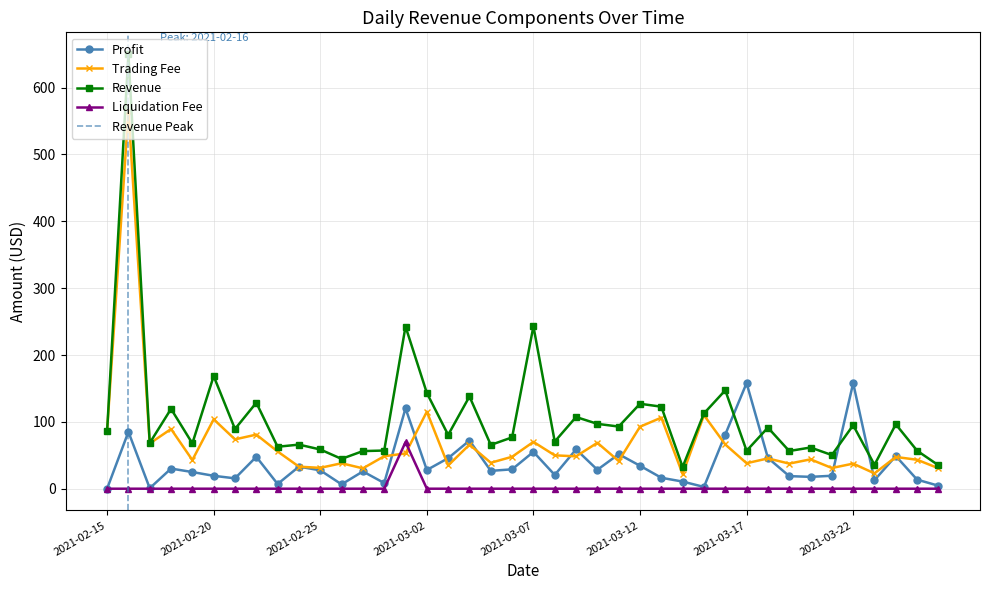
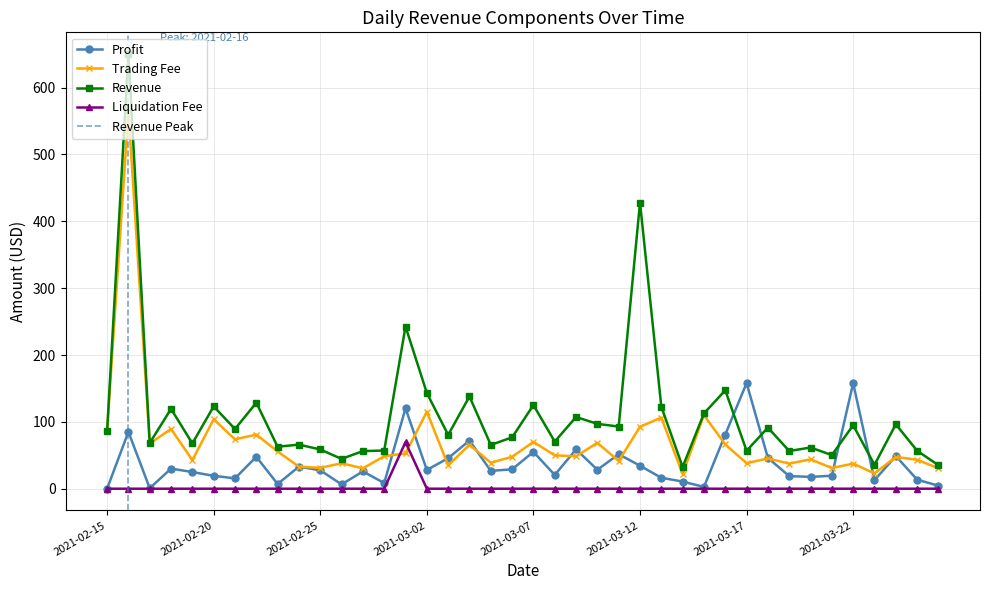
  {
    "Profit": {
      "2021-02-20": 20,
      "2021-03-02": 30,
      "2021-03-07": 60,
      "2021-03-12": 30,
      "2021-03-17": 160,
      "2021-03-22": 160
    },
    "Trading Fee": {
      "2021-02-20": 100,
      "2021-03-02": 120,
      "2021-03-07": 70,
      "2021-03-12": 90,
      "2021-03-17": 40,
      "2021-03-22": 40
    },
    "Revenue": {
-     "2021-02-20": 170,
+     "2021-02-20": 120,
      "2021-02-25": 60,
      "2021-03-02": 140,
-     "2021-03-07": 240,
-     "2021-03-12": 130,
+     "2021-03-07": 130,
+     "2021-03-12": 430,
      "2021-03-17": 60,
      "2021-03-22": 90
    },
    "Liquidation Fee": {
      "2021-02-20": 0,
      "2021-02-25": 0,
      "2021-03-02": 0,
      "2021-03-07": 0,
      "2021-03-12": 0,
      "2021-03-17": 0,
      "2021-03-22": 0
    }
  }
